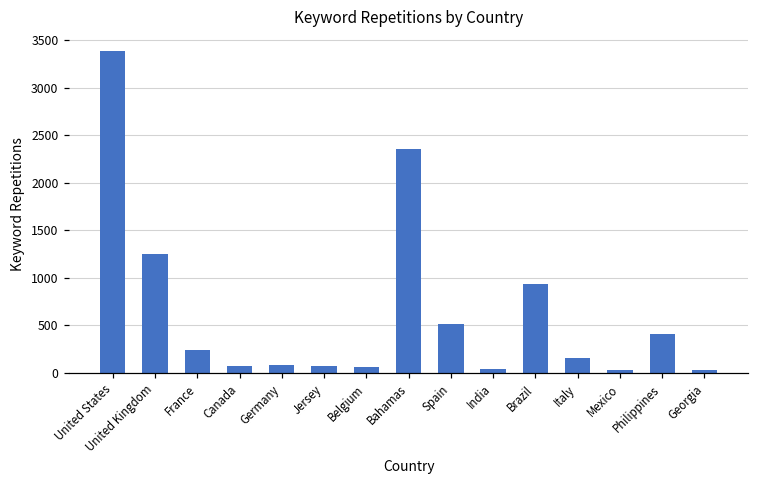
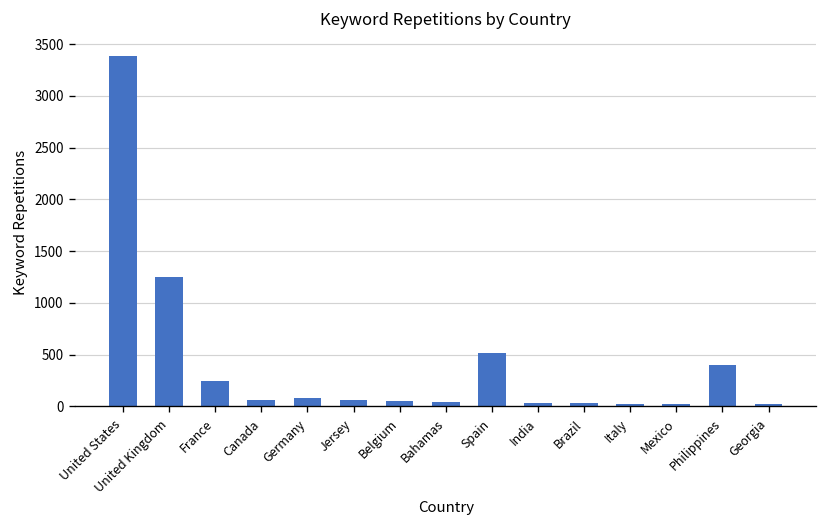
  {
    "United States": 3400,
    "United Kingdom": 1300,
    "France": 200,
    "Canada": 100,
    "Germany": 100,
    "Jersey": 100,
    "Belgium": 100,
-   "Bahamas": 2400,
+   "Bahamas": 0,
    "Spain": 500,
    "India": 0,
-   "Brazil": 900,
-   "Italy": 200,
+   "Brazil": 0,
+   "Italy": 0,
    "Philippines": 400
  }
